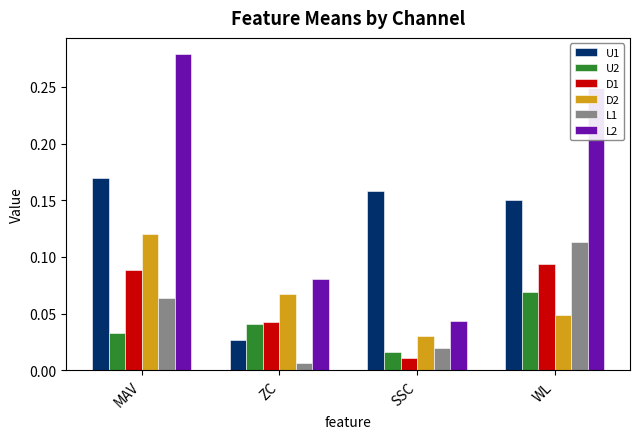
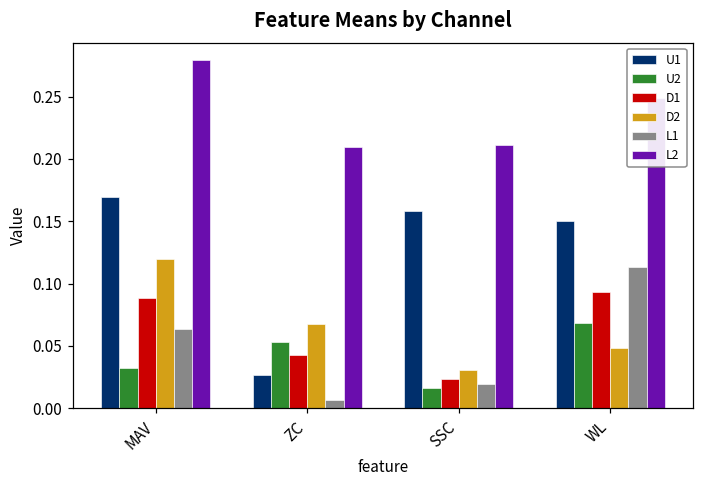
  {
    "U1": {
      "MAV": 0.170,
      "ZC": 0.027,
      "SSC": 0.158,
      "WL": 0.150
    },
    "U2": {
      "MAV": 0.033,
-     "ZC": 0.041,
+     "ZC": 0.053,
      "SSC": 0.016,
      "WL": 0.069
    },
    "D1": {
      "MAV": 0.088,
      "ZC": 0.043,
-     "SSC": 0.011,
+     "SSC": 0.024,
      "WL": 0.094
    },
    "D2": {
      "MAV": 0.120,
      "ZC": 0.067,
      "SSC": 0.031,
      "WL": 0.048
    },
    "L1": {
      "MAV": 0.064,
      "ZC": 0.007,
      "SSC": 0.019,
      "WL": 0.113
    },
    "L2": {
      "MAV": 0.279,
-     "ZC": 0.080,
-     "SSC": 0.044
+     "ZC": 0.210,
+     "SSC": 0.211
    }
  }
